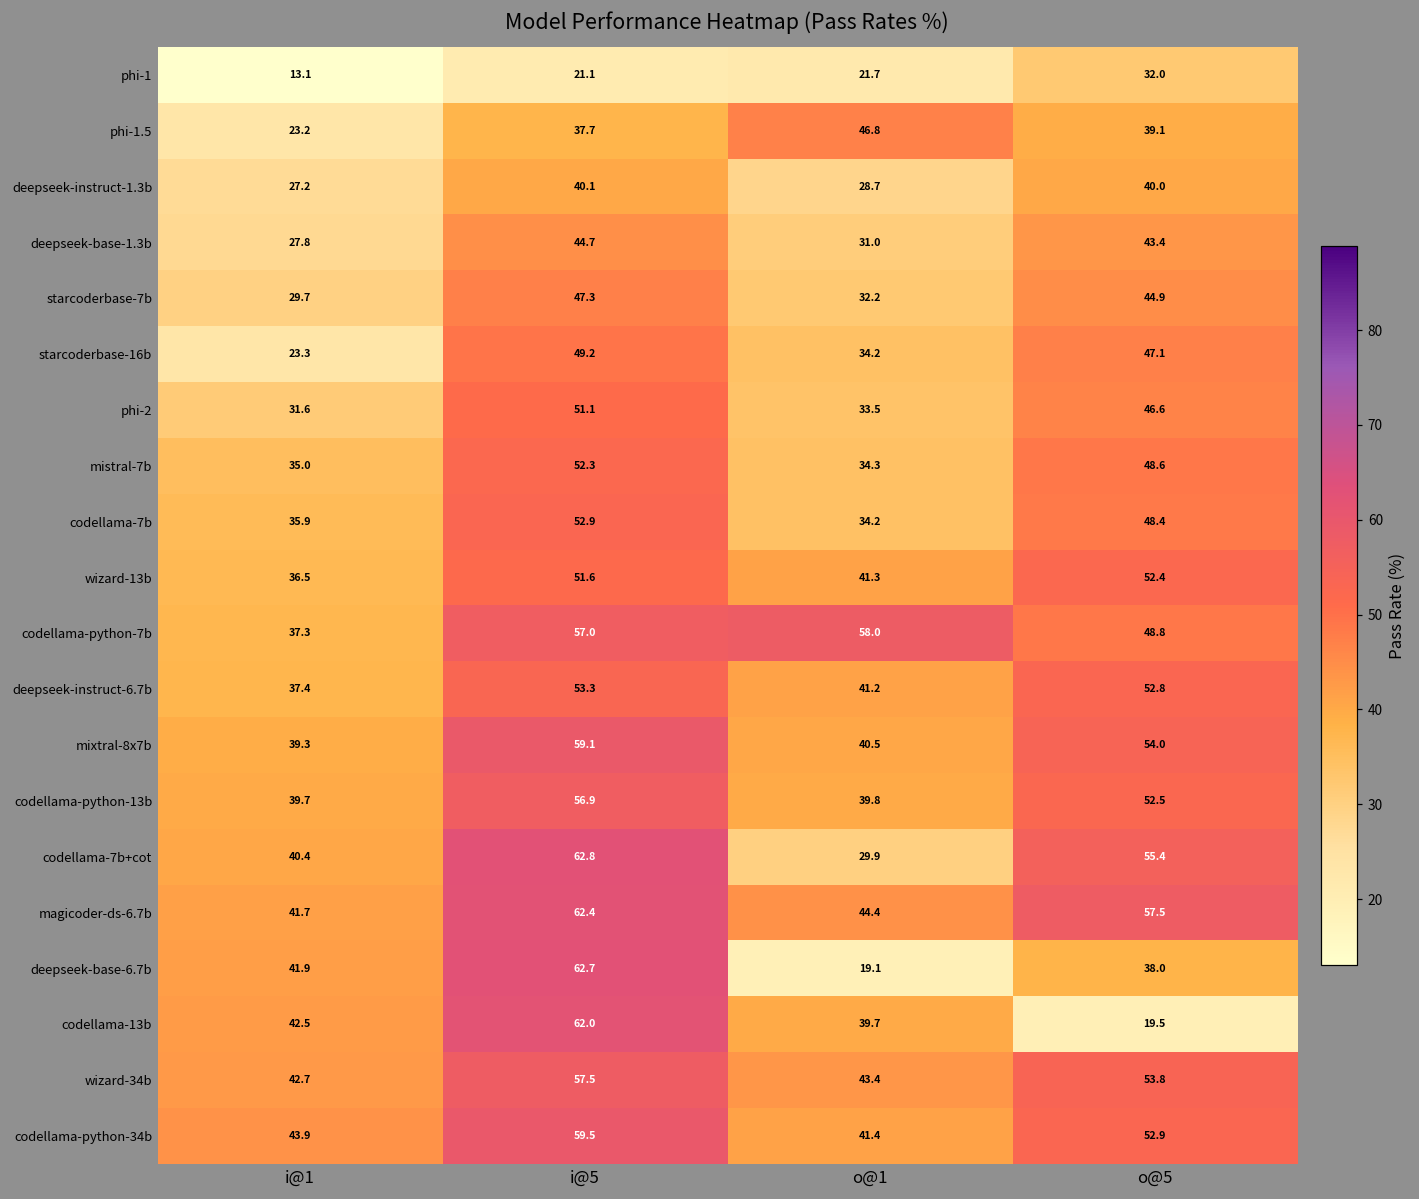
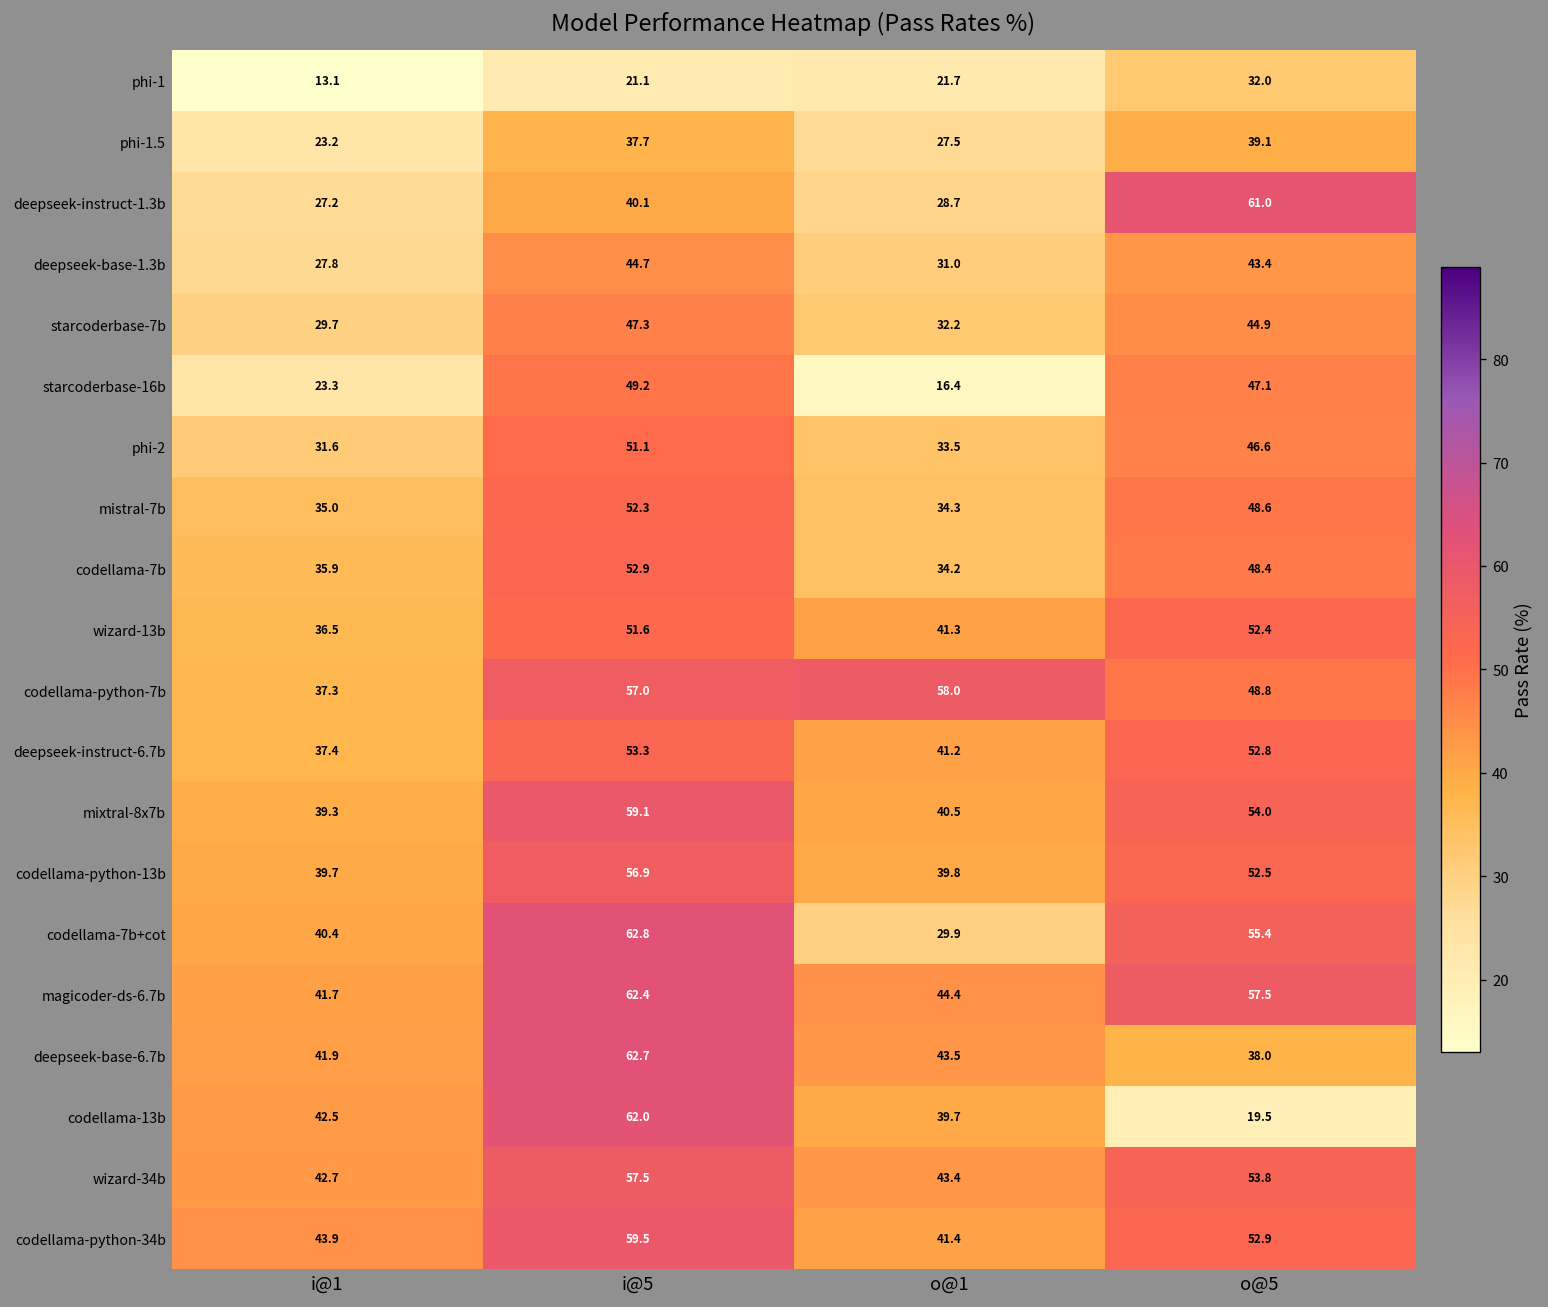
  {
    "phi-1": {
      "i@1": 13.1,
      "i@5": 21.1,
      "o@1": 21.7,
      "o@5": 32.0
    },
    "phi-1.5": {
      "i@1": 23.2,
      "i@5": 37.7,
-     "o@1": 46.8,
+     "o@1": 27.5,
      "o@5": 39.1
    },
    "deepseek-instruct-1.3b": {
      "i@1": 27.2,
      "i@5": 40.1,
      "o@1": 28.7,
-     "o@5": 40.0
+     "o@5": 61.0
    },
    "deepseek-base-1.3b": {
      "i@1": 27.8,
      "i@5": 44.7,
      "o@1": 31.0,
      "o@5": 43.4
    },
    "starcoderbase-7b": {
      "i@1": 29.7,
      "i@5": 47.3,
      "o@1": 32.2,
      "o@5": 44.9
    },
    "starcoderbase-16b": {
      "i@1": 23.3,
      "i@5": 49.2,
-     "o@1": 34.2,
+     "o@1": 16.4,
      "o@5": 47.1
    },
    "phi-2": {
      "i@1": 31.6,
      "i@5": 51.1,
      "o@1": 33.5,
      "o@5": 46.6
    },
    "mistral-7b": {
      "i@1": 35.0,
      "i@5": 52.3,
      "o@1": 34.3,
      "o@5": 48.6
    },
    "codellama-7b": {
      "i@1": 35.9,
      "i@5": 52.9,
      "o@1": 34.2,
      "o@5": 48.4
    },
    "wizard-13b": {
      "i@1": 36.5,
      "i@5": 51.6,
      "o@1": 41.3,
      "o@5": 52.4
    },
    "codellama-python-7b": {
      "i@1": 37.3,
      "i@5": 57.0,
      "o@1": 58.0,
      "o@5": 48.8
    },
    "deepseek-instruct-6.7b": {
      "i@1": 37.4,
      "i@5": 53.3,
      "o@1": 41.2,
      "o@5": 52.8
    },
    "mixtral-8x7b": {
      "i@1": 39.3,
      "i@5": 59.1,
      "o@1": 40.5,
      "o@5": 54.0
    },
    "codellama-python-13b": {
      "i@1": 39.7,
      "i@5": 56.9,
      "o@1": 39.8,
      "o@5": 52.5
    },
    "codellama-7b+cot": {
      "i@1": 40.4,
      "i@5": 62.8,
      "o@1": 29.9,
      "o@5": 55.4
    },
    "magicoder-ds-6.7b": {
      "i@1": 41.7,
      "i@5": 62.4,
      "o@1": 44.4,
      "o@5": 57.5
    },
    "deepseek-base-6.7b": {
      "i@1": 41.9,
      "i@5": 62.7,
-     "o@1": 19.1,
+     "o@1": 43.5,
      "o@5": 38.0
    },
    "codellama-13b": {
      "i@1": 42.5,
      "i@5": 62.0,
      "o@1": 39.7,
      "o@5": 19.5
    },
    "wizard-34b": {
      "i@1": 42.7,
      "i@5": 57.5,
      "o@1": 43.4,
      "o@5": 53.8
    },
    "codellama-python-34b": {
      "i@1": 43.9,
      "i@5": 59.5,
      "o@1": 41.4,
      "o@5": 52.9
    }
  }
